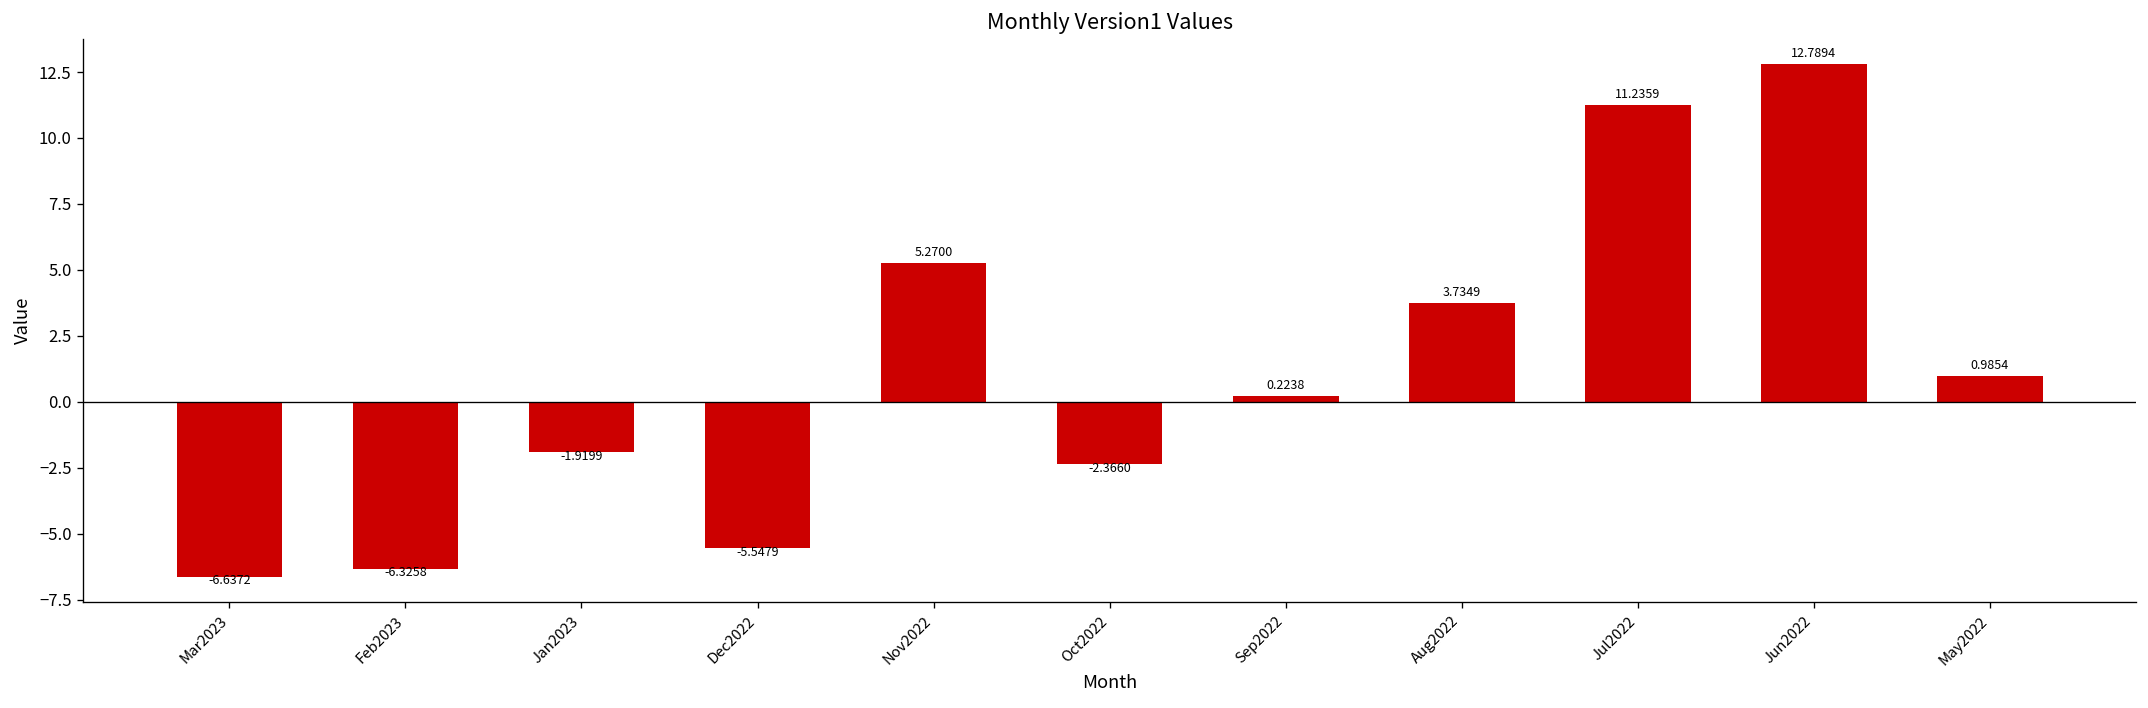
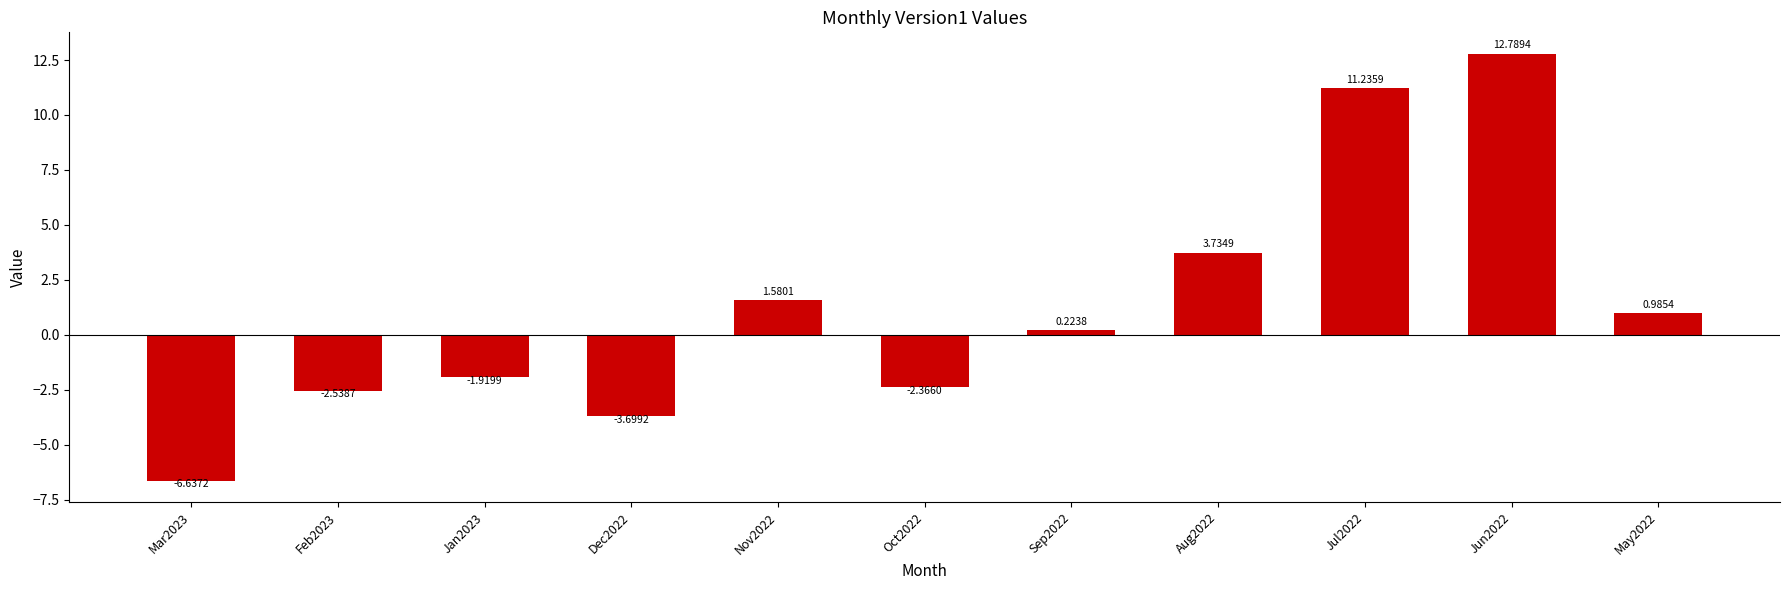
  {
    "Mar2023": -6.6372,
-   "Feb2023": -6.3258,
+   "Feb2023": -2.5387,
    "Jan2023": -1.9199,
-   "Dec2022": -5.5479,
-   "Nov2022": 5.2700,
+   "Dec2022": -3.6992,
+   "Nov2022": 1.5801,
    "Oct2022": -2.3660,
    "Sep2022": 0.2238,
    "Aug2022": 3.7349,
    "Jul2022": 11.2359,
    "Jun2022": 12.7894,
    "May2022": 0.9854
  }
